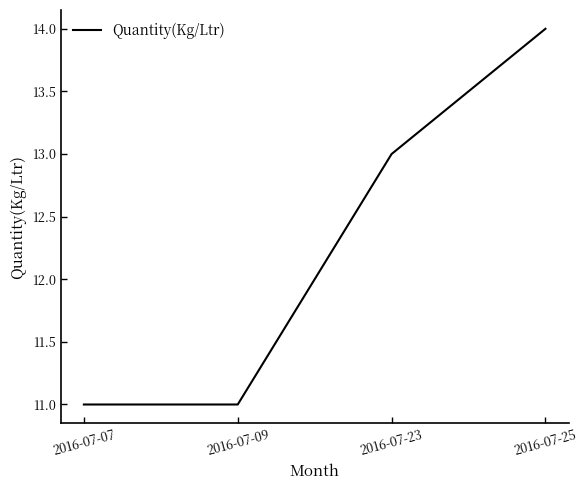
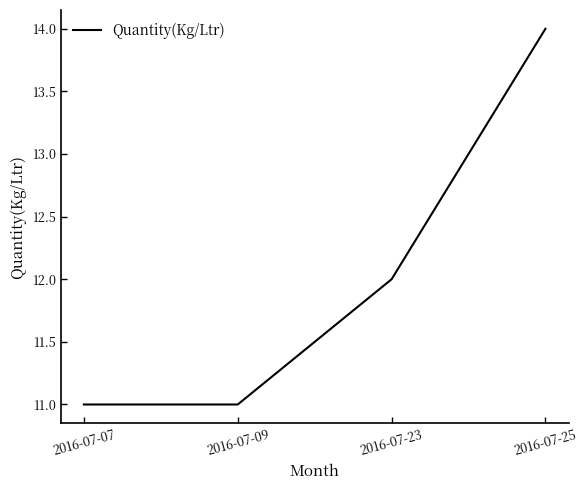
  {
    "2016-07-07": 11,
    "2016-07-09": 11,
-   "2016-07-23": 13,
+   "2016-07-23": 12,
    "2016-07-25": 14
  }
